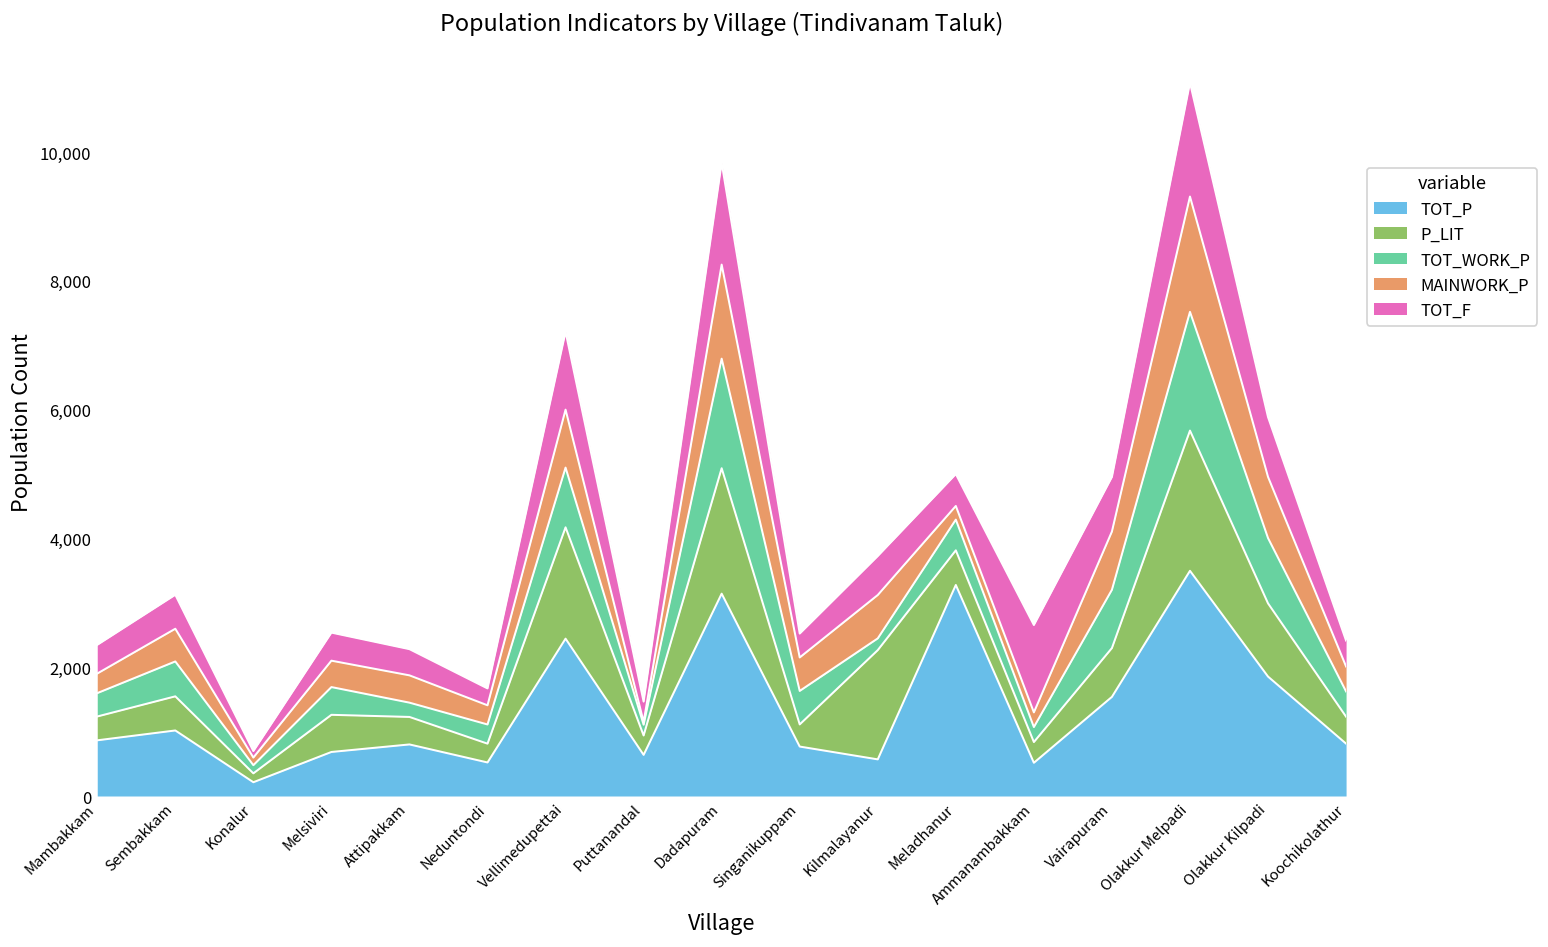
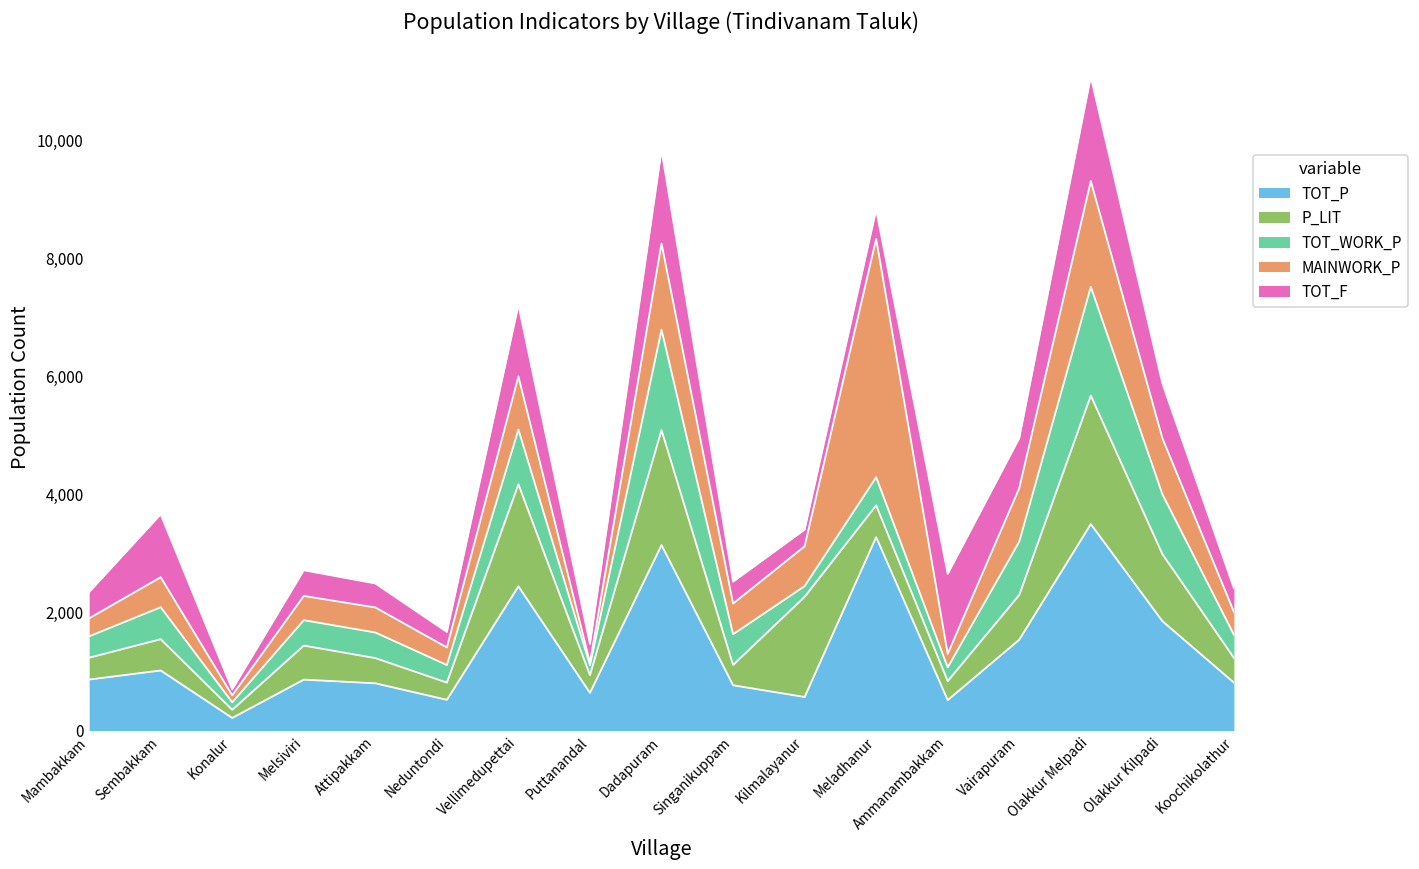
  {
    "TOT_P": {
      "Mambakkam": "900",
      "Sembakkam": "1,000",
      "Konalur": "200",
-     "Melsiviri": "700",
+     "Melsiviri": "900",
      "Attipakkam": "800",
      "Neduntondi": "500",
      "Vellimedupettai": "2,400",
      "Puttanandal": "600",
      "Dadapuram": "3,100",
      "Singanikuppam": "800",
      "Kilmalayanur": "600",
      "Meladhanur": "3,300",
      "Ammanambakkam": "500",
      "Vairapuram": "1,500",
      "Olakkur Melpadi": "3,500",
      "Olakkur Kilpadi": "1,900",
      "Koochikolathur": "800"
    },
    "P_LIT": {
      "Mambakkam": "400",
      "Sembakkam": "500",
      "Konalur": "100",
      "Melsiviri": "600",
      "Attipakkam": "400",
      "Neduntondi": "300",
      "Vellimedupettai": "1,700",
      "Puttanandal": "300",
      "Dadapuram": "1,900",
      "Singanikuppam": "300",
      "Kilmalayanur": "1,700",
      "Meladhanur": "500",
      "Ammanambakkam": "300",
      "Vairapuram": "800",
      "Olakkur Melpadi": "2,200",
      "Olakkur Kilpadi": "1,100",
      "Koochikolathur": "400"
    },
    "TOT_WORK_P": {
      "Mambakkam": "400",
      "Sembakkam": "500",
      "Konalur": "100",
      "Melsiviri": "400",
-     "Attipakkam": "200",
+     "Attipakkam": "400",
      "Neduntondi": "300",
      "Vellimedupettai": "900",
      "Dadapuram": "1,700",
      "Singanikuppam": "500",
      "Kilmalayanur": "200",
      "Meladhanur": "500",
      "Ammanambakkam": "200",
      "Vairapuram": "900",
      "Olakkur Melpadi": "1,800",
      "Olakkur Kilpadi": "1,000",
      "Koochikolathur": "400"
    },
    "MAINWORK_P": {
      "Mambakkam": "300",
      "Sembakkam": "500",
      "Konalur": "100",
      "Melsiviri": "400",
      "Attipakkam": "400",
      "Neduntondi": "300",
      "Vellimedupettai": "900",
      "Dadapuram": "1,500",
      "Singanikuppam": "500",
      "Kilmalayanur": "700",
-     "Meladhanur": "200",
+     "Meladhanur": "4,000",
      "Ammanambakkam": "200",
      "Vairapuram": "900",
      "Olakkur Melpadi": "1,800",
      "Olakkur Kilpadi": "1,000",
      "Koochikolathur": "400"
    },
    "TOT_F": {
      "Mambakkam": "400",
-     "Sembakkam": "500",
+     "Sembakkam": "1,100",
      "Konalur": "100",
      "Melsiviri": "400",
      "Attipakkam": "400",
      "Neduntondi": "300",
      "Vellimedupettai": "1,200",
      "Puttanandal": "300",
      "Dadapuram": "1,600",
      "Singanikuppam": "400",
-     "Kilmalayanur": "600",
+     "Kilmalayanur": "300",
      "Meladhanur": "500",
      "Ammanambakkam": "1,400",
      "Vairapuram": "800",
      "Olakkur Melpadi": "1,800",
      "Olakkur Kilpadi": "900",
      "Koochikolathur": "400"
    }
  }
